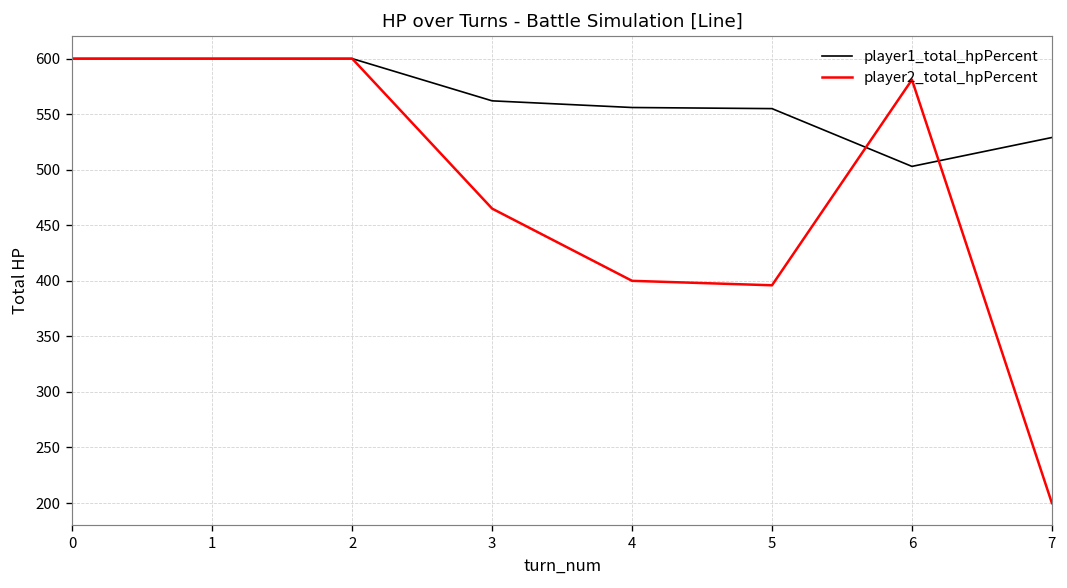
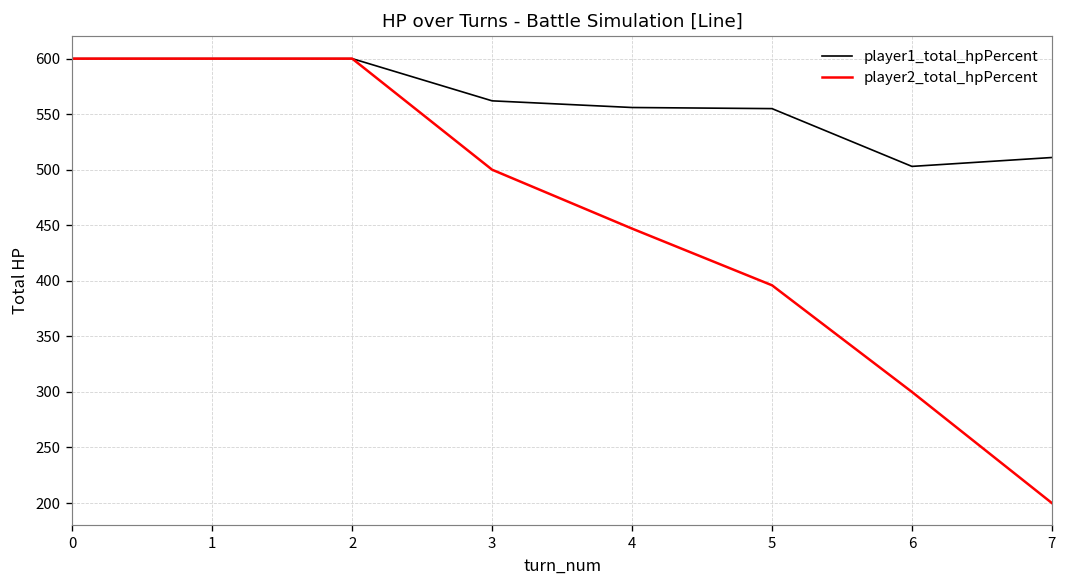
  {
    "player1_total_hpPercent": {
      "3": 560,
      "4": 560,
      "5": 560,
      "6": 500,
-     "7": 530
+     "7": 510
    },
    "player2_total_hpPercent": {
-     "3": 470,
-     "4": 400,
+     "3": 500,
+     "4": 450,
      "5": 400,
-     "6": 580,
+     "6": 300,
      "7": 200
    }
  }
